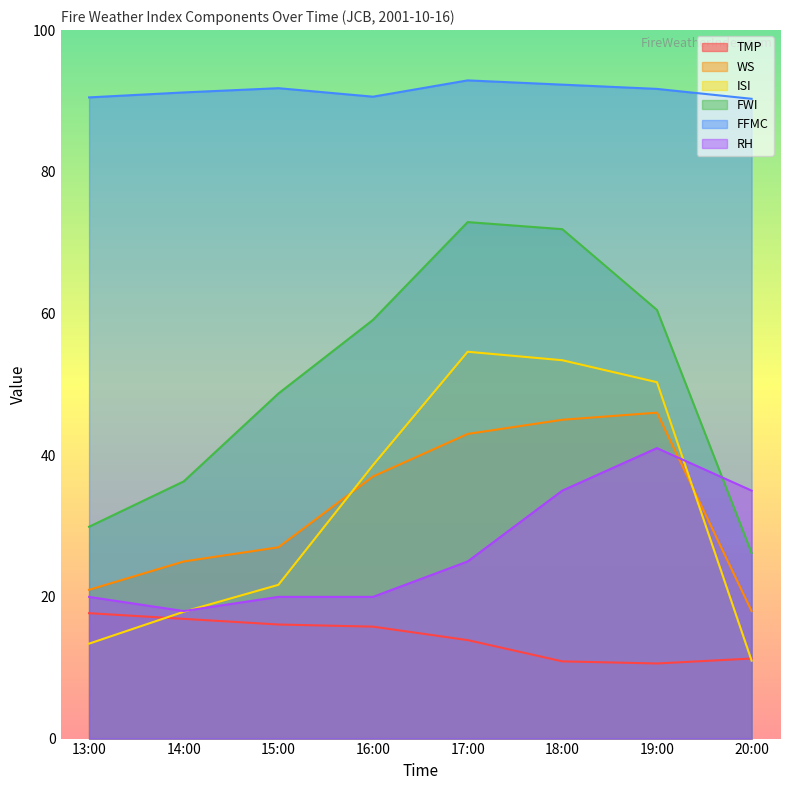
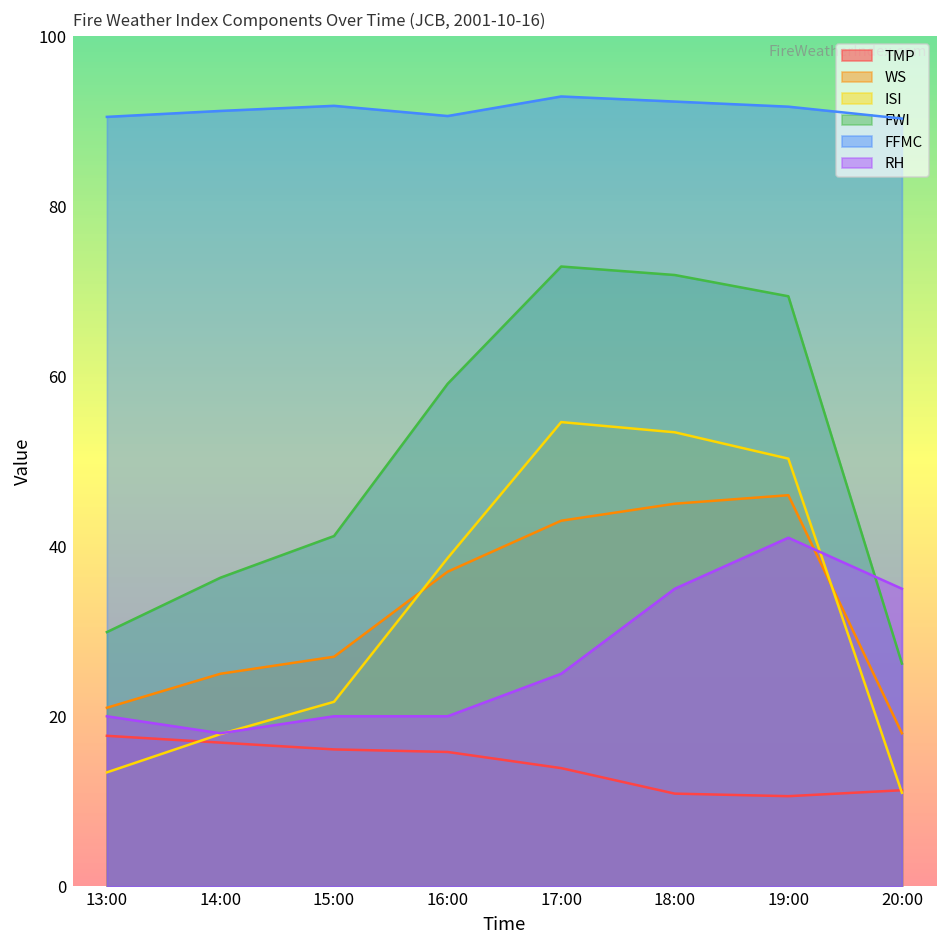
  {
    "TMP": {
      "13:00": 18,
      "14:00": 17,
      "15:00": 16,
      "16:00": 16,
      "17:00": 14,
      "18:00": 11,
      "19:00": 11
    },
    "FWI": {
      "13:00": 30,
      "14:00": 36,
-     "15:00": 49,
+     "15:00": 41,
      "16:00": 59,
      "17:00": 73,
      "18:00": 72,
-     "19:00": 61,
+     "19:00": 69,
      "20:00": 26
    },
    "FFMC": {
      "13:00": 91,
      "14:00": 91,
      "15:00": 92,
      "16:00": 91,
      "17:00": 93,
      "18:00": 92,
      "19:00": 92
    },
    "RH": {
      "13:00": 20,
      "15:00": 20,
      "16:00": 20,
      "17:00": 25,
      "18:00": 35,
      "19:00": 41,
      "20:00": 35
    }
  }
